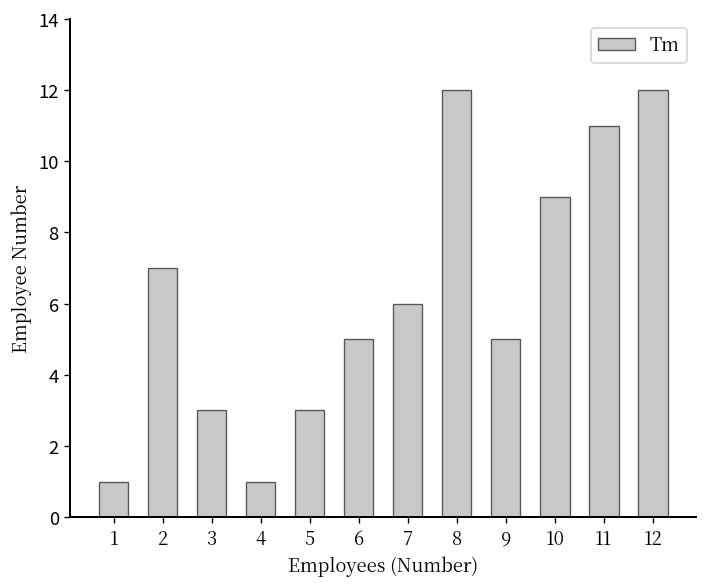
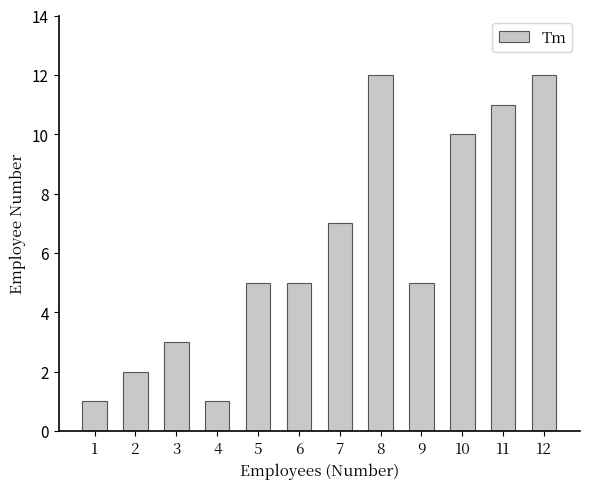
  {
    "1": 1,
-   "2": 7,
+   "2": 2,
    "3": 3,
    "4": 1,
-   "5": 3,
+   "5": 5,
    "6": 5,
-   "7": 6,
+   "7": 7,
    "8": 12,
    "9": 5,
-   "10": 9,
+   "10": 10,
    "11": 11,
    "12": 12
  }
